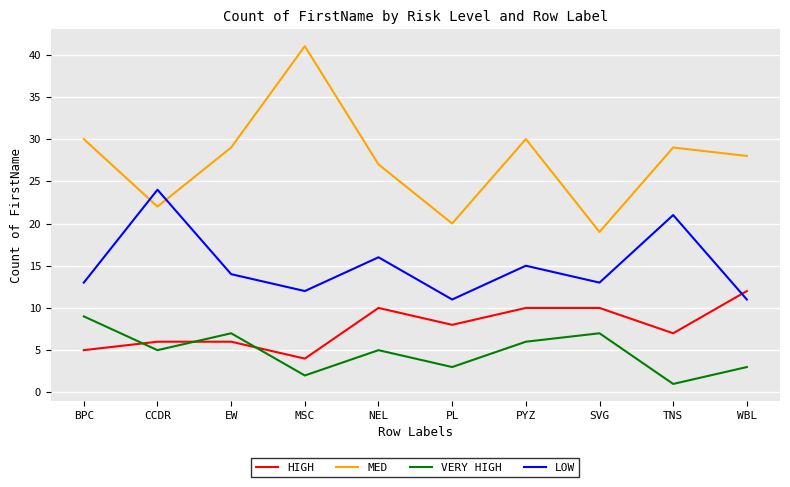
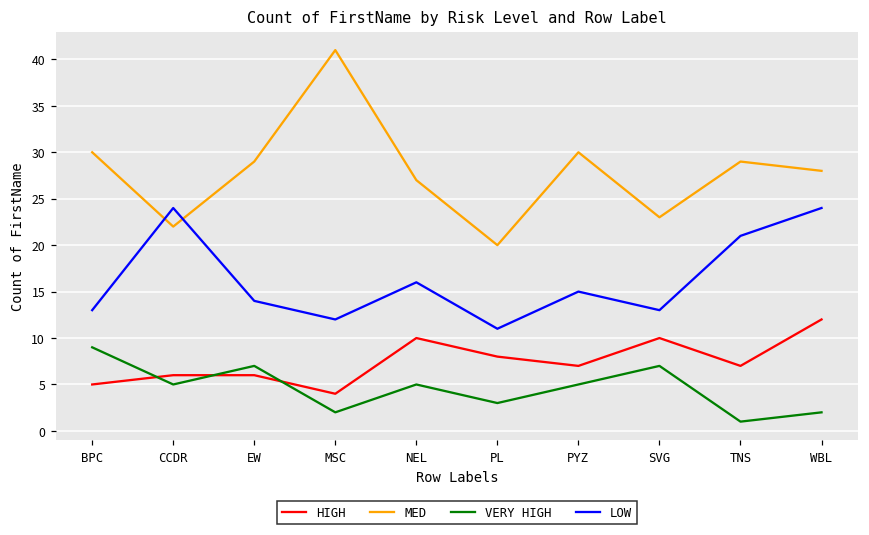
  {
    "HIGH": {
      "BPC": 5,
      "CCDR": 6,
      "EW": 6,
      "MSC": 4,
      "NEL": 10,
      "PL": 8,
-     "PYZ": 10,
+     "PYZ": 7,
      "SVG": 10,
      "TNS": 7,
      "WBL": 12
    },
    "MED": {
      "BPC": 30,
      "CCDR": 22,
      "EW": 29,
      "MSC": 41,
      "NEL": 27,
      "PL": 20,
      "PYZ": 30,
-     "SVG": 19,
+     "SVG": 23,
      "TNS": 29,
      "WBL": 28
    },
    "VERY HIGH": {
      "BPC": 9,
      "CCDR": 5,
      "EW": 7,
      "MSC": 2,
      "NEL": 5,
      "PL": 3,
-     "PYZ": 6,
+     "PYZ": 5,
      "SVG": 7,
      "TNS": 1,
-     "WBL": 3
+     "WBL": 2
    },
    "LOW": {
      "BPC": 13,
      "CCDR": 24,
      "EW": 14,
      "MSC": 12,
      "NEL": 16,
      "PL": 11,
      "PYZ": 15,
      "SVG": 13,
      "TNS": 21,
-     "WBL": 11
+     "WBL": 24
    }
  }
